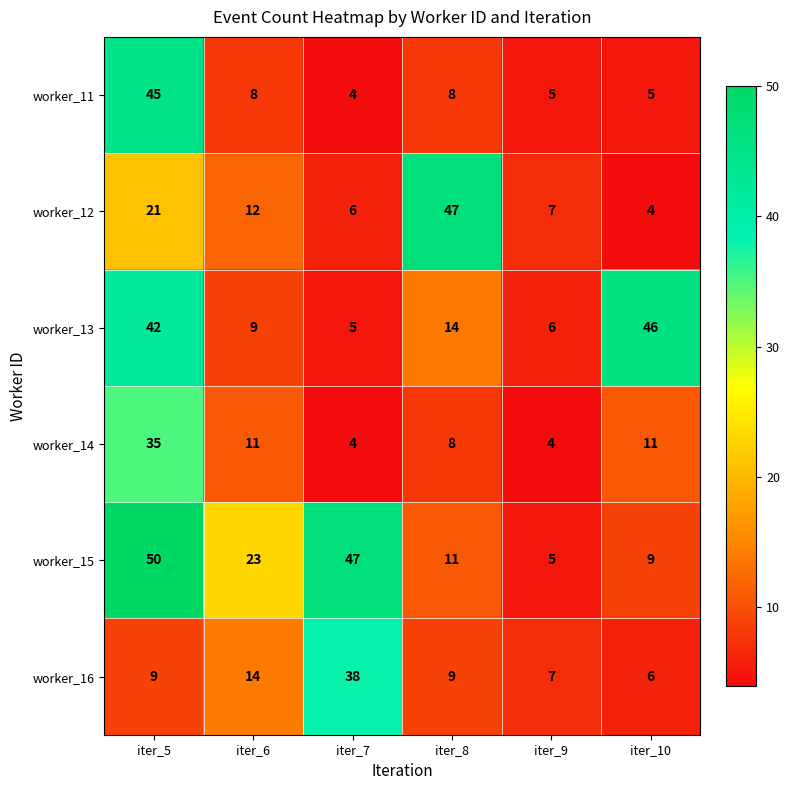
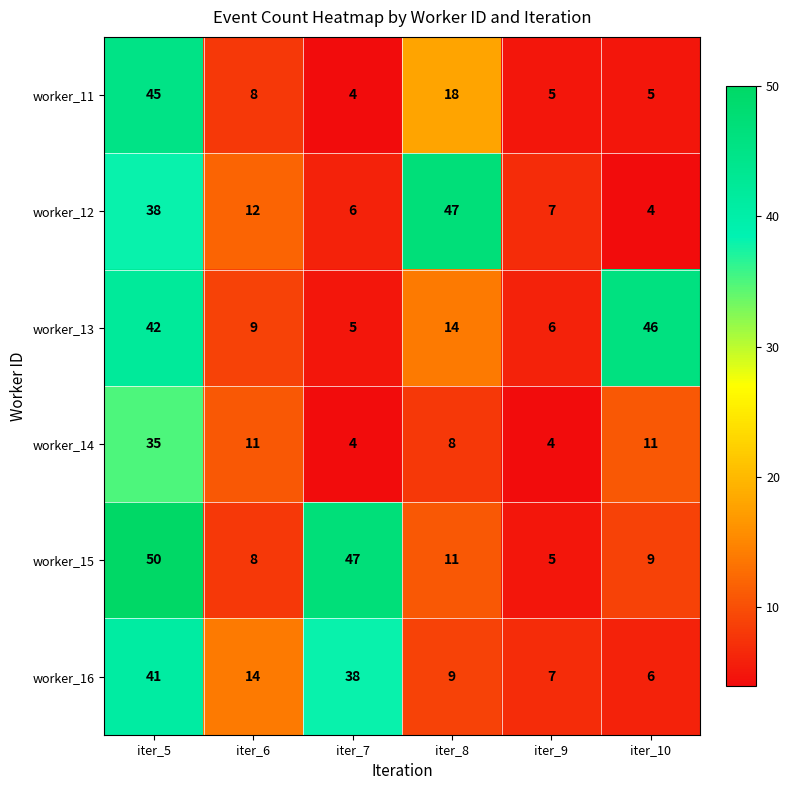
  {
    "worker_11": {
      "iter_5": 45,
      "iter_6": 8,
      "iter_7": 4,
-     "iter_8": 8,
+     "iter_8": 18,
      "iter_9": 5,
      "iter_10": 5
    },
    "worker_12": {
-     "iter_5": 21,
+     "iter_5": 38,
      "iter_6": 12,
      "iter_7": 6,
      "iter_8": 47,
      "iter_9": 7,
      "iter_10": 4
    },
    "worker_13": {
      "iter_5": 42,
      "iter_6": 9,
      "iter_7": 5,
      "iter_8": 14,
      "iter_9": 6,
      "iter_10": 46
    },
    "worker_14": {
      "iter_5": 35,
      "iter_6": 11,
      "iter_7": 4,
      "iter_8": 8,
      "iter_9": 4,
      "iter_10": 11
    },
    "worker_15": {
      "iter_5": 50,
-     "iter_6": 23,
+     "iter_6": 8,
      "iter_7": 47,
      "iter_8": 11,
      "iter_9": 5,
      "iter_10": 9
    },
    "worker_16": {
-     "iter_5": 9,
+     "iter_5": 41,
      "iter_6": 14,
      "iter_7": 38,
      "iter_8": 9,
      "iter_9": 7,
      "iter_10": 6
    }
  }
